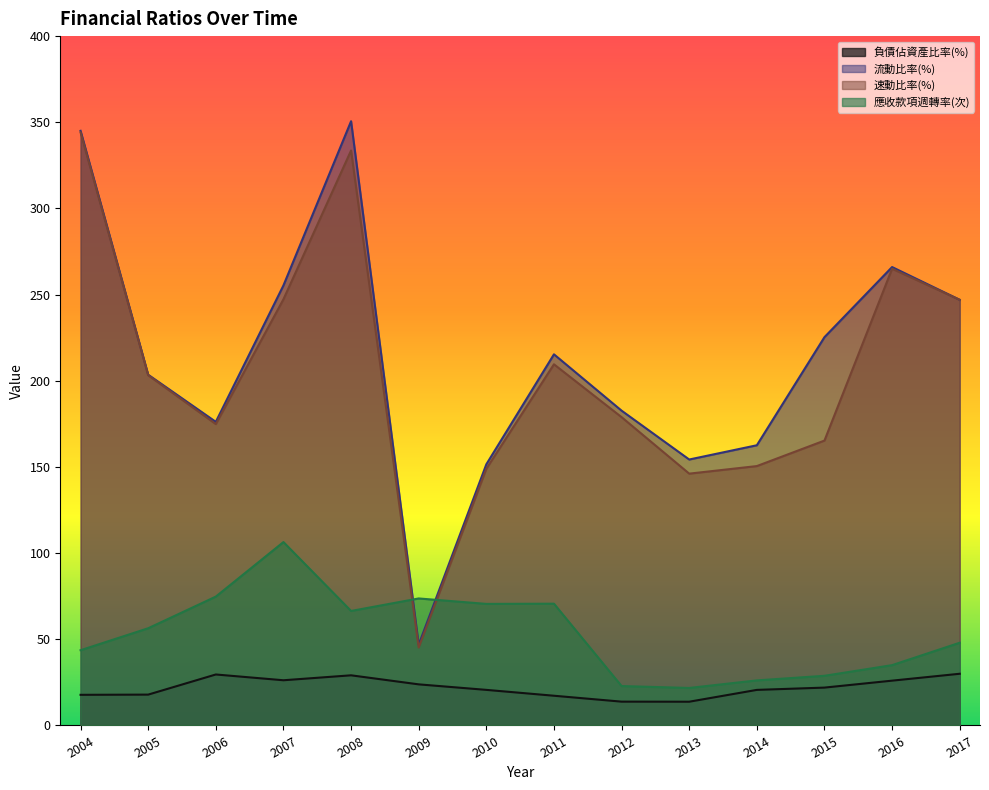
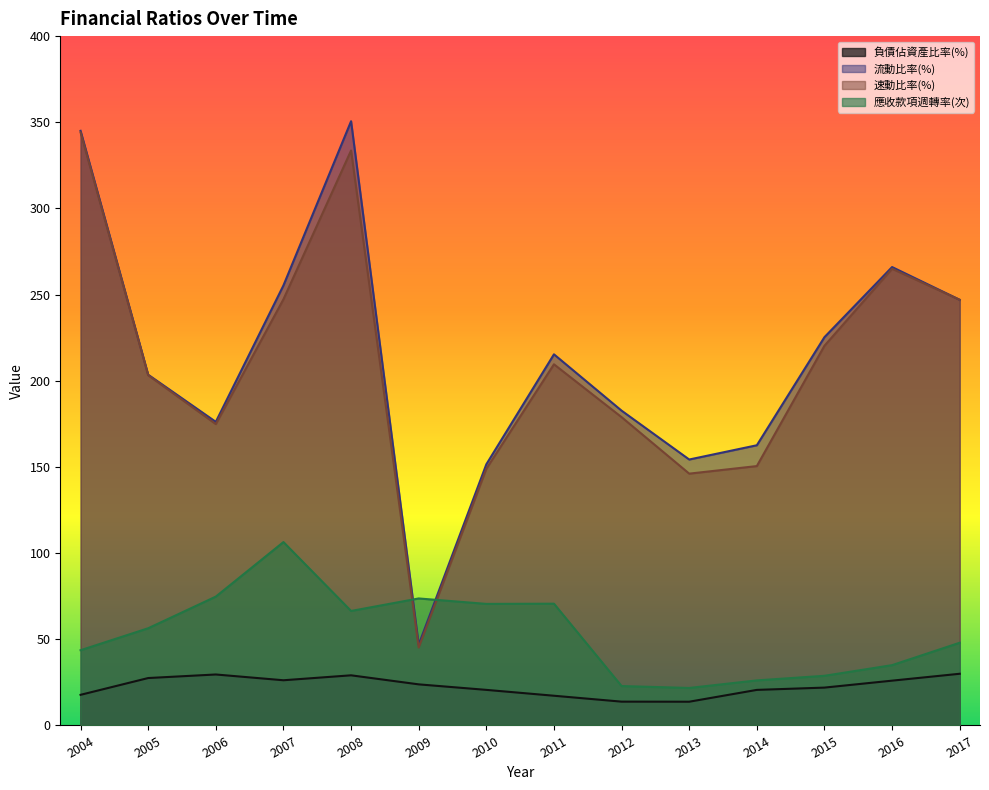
  {
    "負債佔資產比率(%)": {
      "2004": 18,
-     "2005": 18,
+     "2005": 28,
      "2006": 30,
      "2007": 26,
      "2008": 29,
      "2009": 24,
      "2010": 21,
      "2011": 17,
      "2012": 14,
      "2013": 14,
      "2014": 21,
      "2015": 22,
      "2016": 26,
      "2017": 30
    },
    "流動比率(%)": {
      "2007": 255,
      "2008": 351,
      "2009": 47,
      "2010": 152,
      "2011": 215,
      "2012": 183,
      "2013": 154,
      "2014": 163,
      "2015": 225
    },
    "速動比率(%)": {
      "2007": 247,
      "2008": 334,
      "2009": 45,
      "2010": 149,
      "2011": 210,
      "2012": 179,
      "2013": 146,
      "2014": 151,
-     "2015": 165
+     "2015": 220
    },
    "應收款項週轉率(次)": {
      "2004": 44,
      "2005": 56,
      "2006": 75,
      "2007": 106,
      "2008": 66,
      "2009": 74,
      "2010": 71,
      "2011": 71,
      "2012": 23,
      "2013": 22,
      "2014": 26,
      "2015": 29,
      "2016": 35,
      "2017": 48
    }
  }
